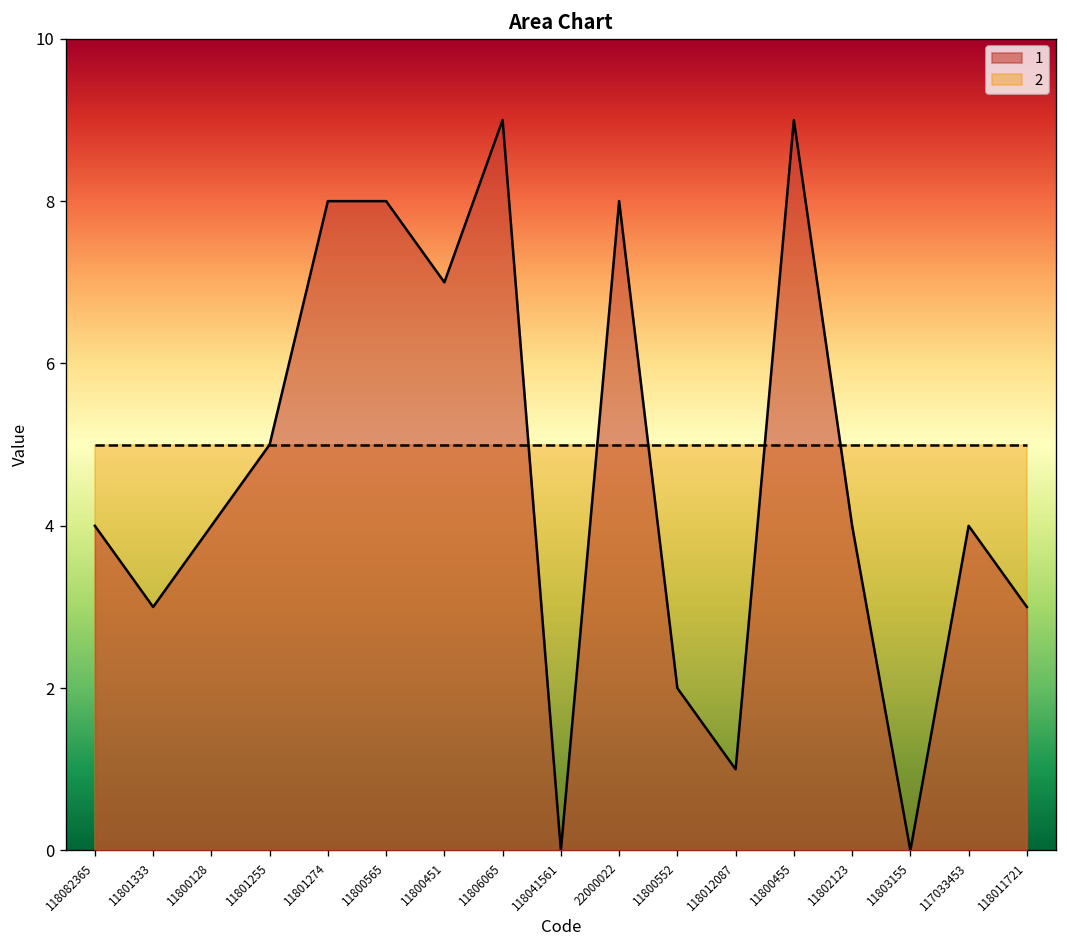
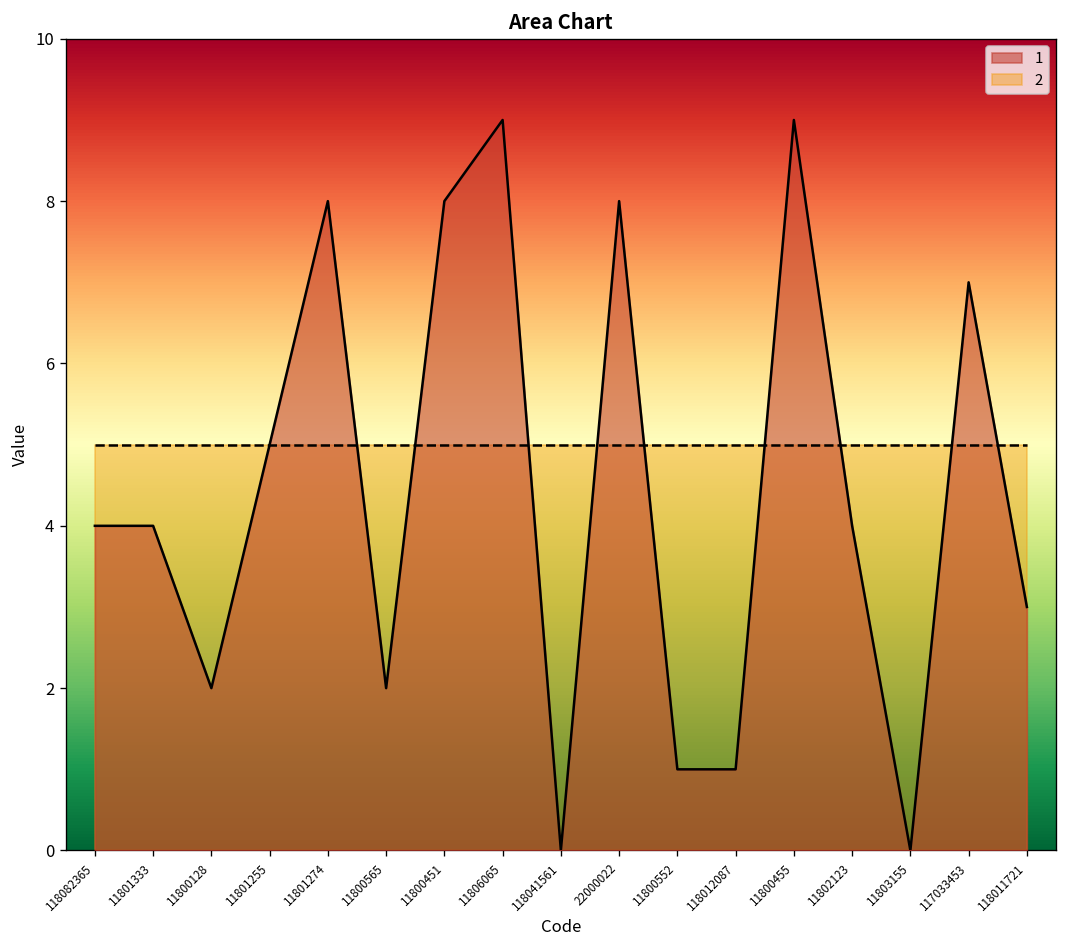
  {
    "1": {
      "118082365": 4,
-     "11801333": 3,
-     "11800128": 4,
+     "11801333": 4,
+     "11800128": 2,
      "11801274": 8,
-     "11800565": 8,
-     "11800451": 7,
+     "11800565": 2,
+     "11800451": 8,
      "11806065": 9,
      "118041561": 0,
      "22000022": 8,
-     "11800552": 2,
+     "11800552": 1,
      "118012087": 1,
      "11800455": 9,
      "11802123": 4,
      "11803155": 0,
-     "117033453": 4,
+     "117033453": 7,
      "118011721": 3
    },
    "2": {
      "118082365": 5,
      "11801333": 5,
      "11800128": 5,
      "11801274": 5,
      "11800565": 5,
      "11800451": 5,
      "11806065": 5,
      "118041561": 5,
      "22000022": 5,
      "11800552": 5,
      "118012087": 5,
      "11800455": 5,
      "11802123": 5,
      "11803155": 5,
      "117033453": 5,
      "118011721": 5
    }
  }
